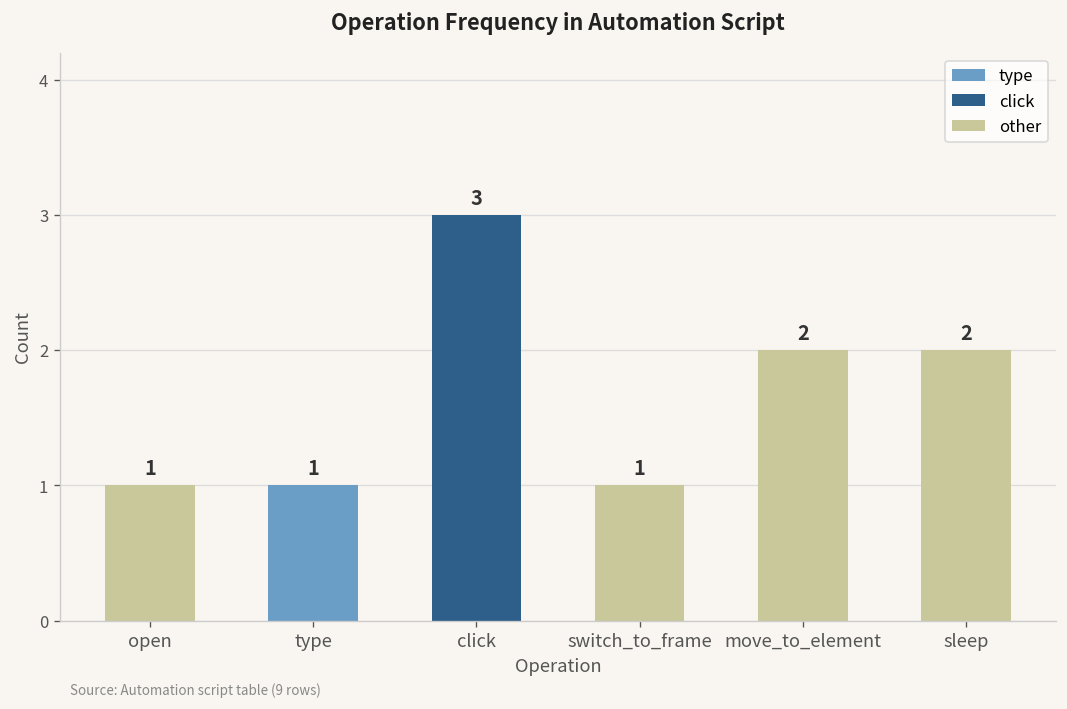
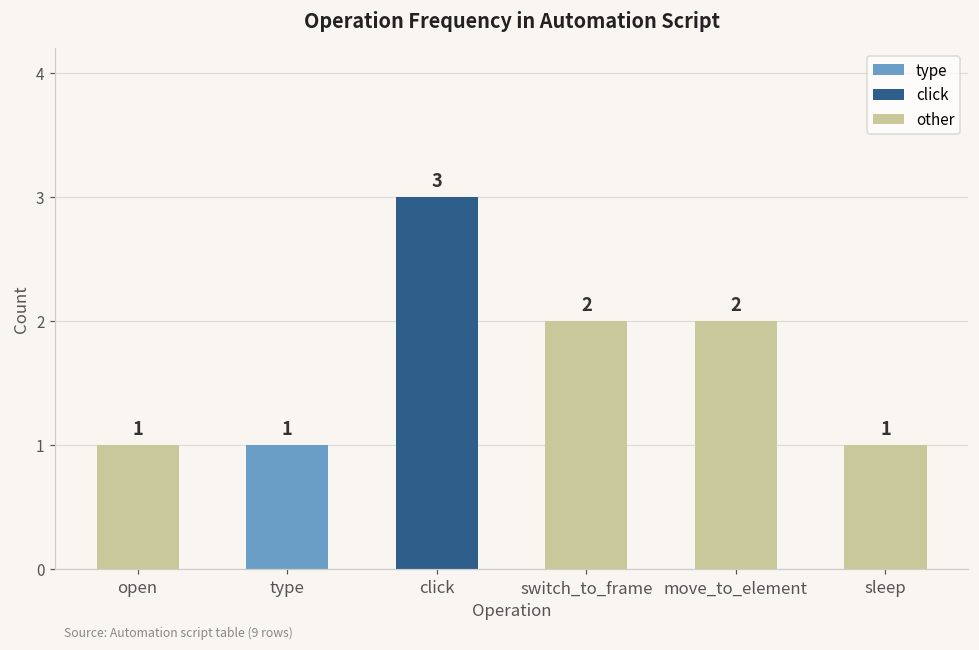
  {
    "open": 1,
    "type": 1,
    "click": 3,
-   "switch_to_frame": 1,
+   "switch_to_frame": 2,
    "move_to_element": 2,
-   "sleep": 2
+   "sleep": 1
  }
